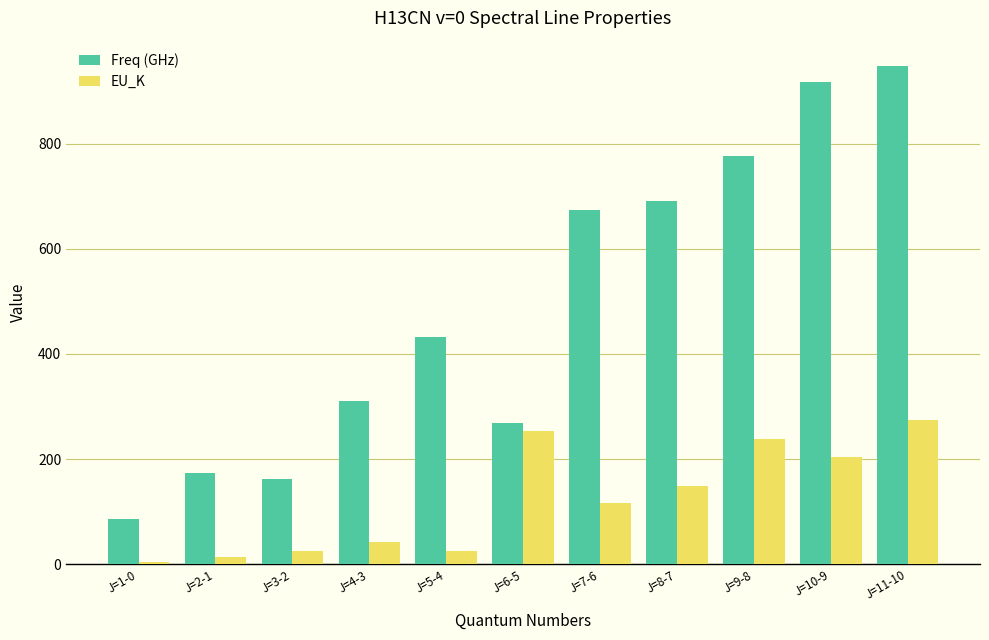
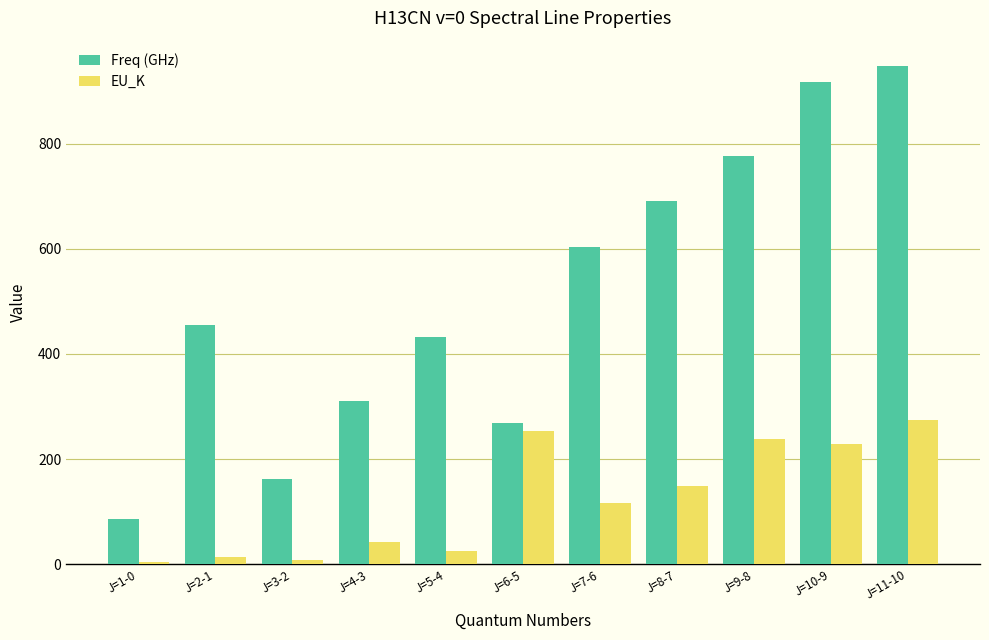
  {
    "Freq (GHz)": {
      "J=1-0": 90,
-     "J=2-1": 170,
+     "J=2-1": 450,
      "J=3-2": 160,
      "J=4-3": 310,
      "J=5-4": 430,
      "J=6-5": 270,
-     "J=7-6": 680,
+     "J=7-6": 600,
      "J=8-7": 690,
      "J=9-8": 780,
      "J=10-9": 920,
      "J=11-10": 950
    },
    "EU_K": {
      "J=2-1": 10,
-     "J=3-2": 20,
+     "J=3-2": 10,
      "J=4-3": 40,
      "J=5-4": 20,
      "J=6-5": 250,
      "J=7-6": 120,
      "J=8-7": 150,
      "J=9-8": 240,
-     "J=10-9": 200,
+     "J=10-9": 230,
      "J=11-10": 270
    }
  }
